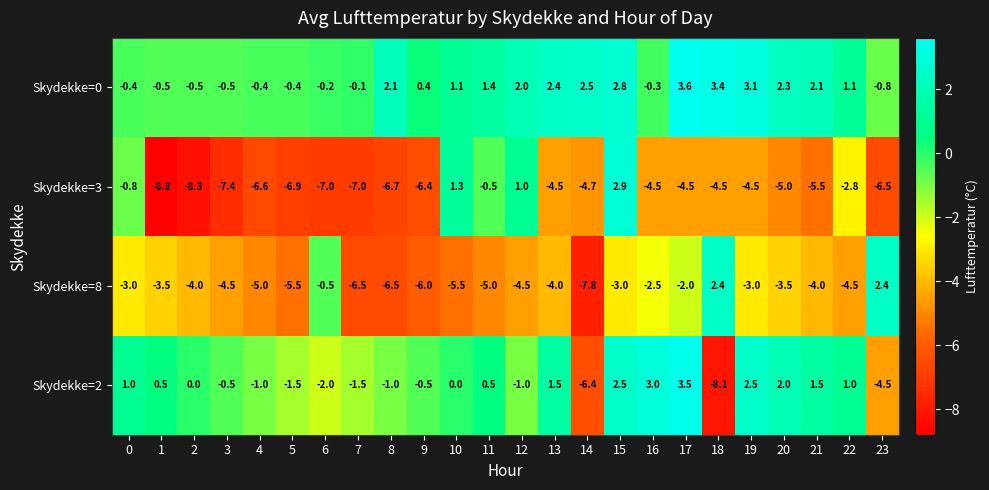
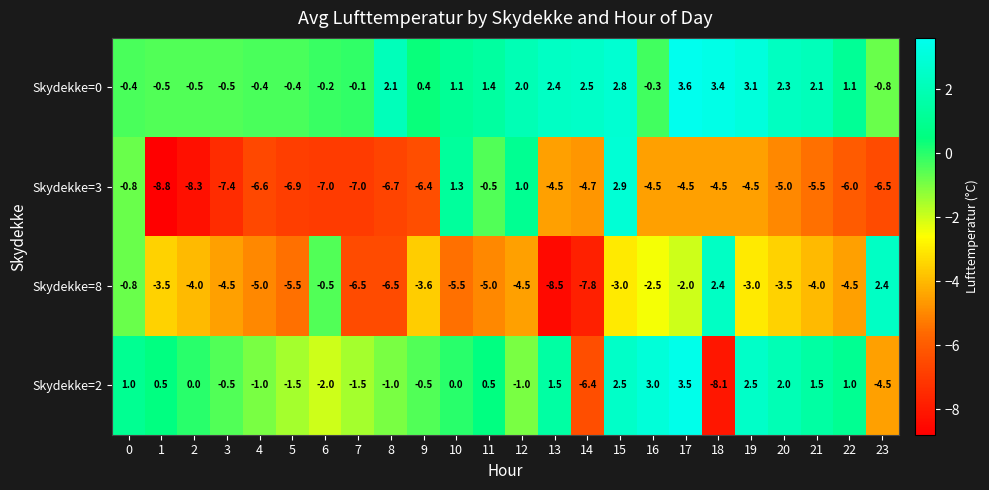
  {
    "Skydekke=0": {
      "0": -0.4,
      "1": -0.5,
      "2": -0.5,
      "3": -0.5,
      "4": -0.4,
      "5": -0.4,
      "6": -0.2,
      "7": -0.1,
      "8": 2.1,
      "9": 0.4,
      "10": 1.1,
      "11": 1.4,
      "12": 2.0,
      "13": 2.4,
      "14": 2.5,
      "15": 2.8,
      "16": -0.3,
      "17": 3.6,
      "18": 3.4,
      "19": 3.1,
      "20": 2.3,
      "21": 2.1,
      "22": 1.1,
      "23": -0.8
    },
    "Skydekke=3": {
      "0": -0.8,
      "1": -8.8,
      "2": -8.3,
      "3": -7.4,
      "4": -6.6,
      "5": -6.9,
      "6": -7.0,
      "7": -7.0,
      "8": -6.7,
      "9": -6.4,
      "10": 1.3,
      "11": -0.5,
      "12": 1.0,
      "13": -4.5,
      "14": -4.7,
      "15": 2.9,
      "16": -4.5,
      "17": -4.5,
      "18": -4.5,
      "19": -4.5,
      "20": -5.0,
      "21": -5.5,
-     "22": -2.8,
+     "22": -6.0,
      "23": -6.5
    },
    "Skydekke=8": {
-     "0": -3.0,
+     "0": -0.8,
      "1": -3.5,
      "2": -4.0,
      "3": -4.5,
      "4": -5.0,
      "5": -5.5,
      "6": -0.5,
      "7": -6.5,
      "8": -6.5,
-     "9": -6.0,
+     "9": -3.6,
      "10": -5.5,
      "11": -5.0,
      "12": -4.5,
-     "13": -4.0,
+     "13": -8.5,
      "14": -7.8,
      "15": -3.0,
      "16": -2.5,
      "17": -2.0,
      "18": 2.4,
      "19": -3.0,
      "20": -3.5,
      "21": -4.0,
      "22": -4.5,
      "23": 2.4
    },
    "Skydekke=2": {
      "0": 1.0,
      "1": 0.5,
      "2": 0.0,
      "3": -0.5,
      "4": -1.0,
      "5": -1.5,
      "6": -2.0,
      "7": -1.5,
      "8": -1.0,
      "9": -0.5,
      "10": 0.0,
      "11": 0.5,
      "12": -1.0,
      "13": 1.5,
      "14": -6.4,
      "15": 2.5,
      "16": 3.0,
      "17": 3.5,
      "18": -8.1,
      "19": 2.5,
      "20": 2.0,
      "21": 1.5,
      "22": 1.0,
      "23": -4.5
    }
  }
